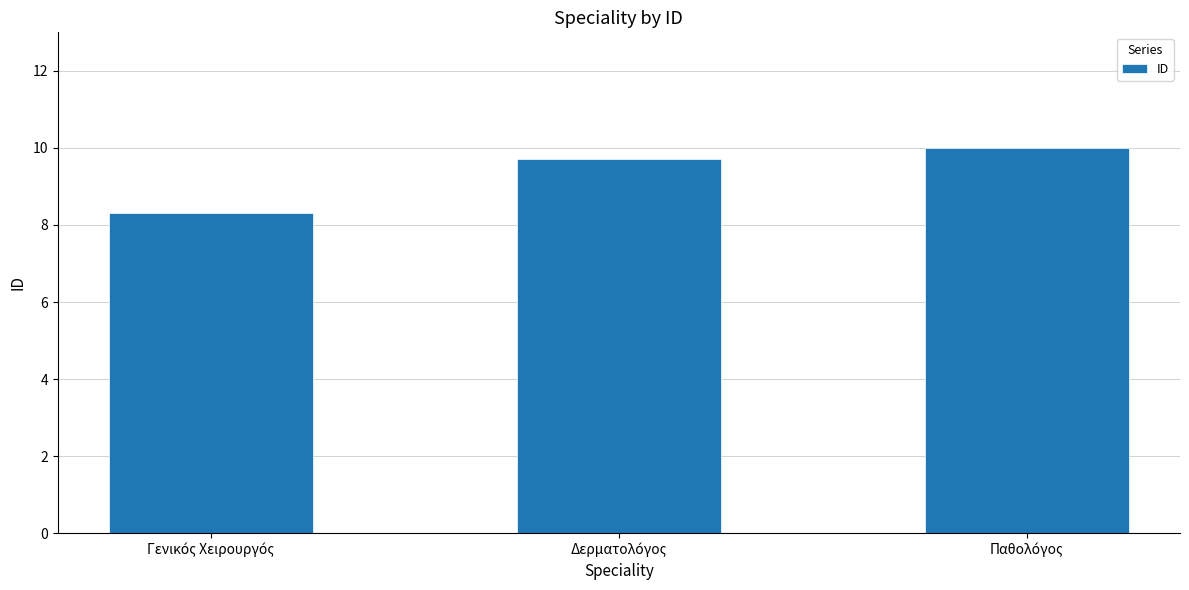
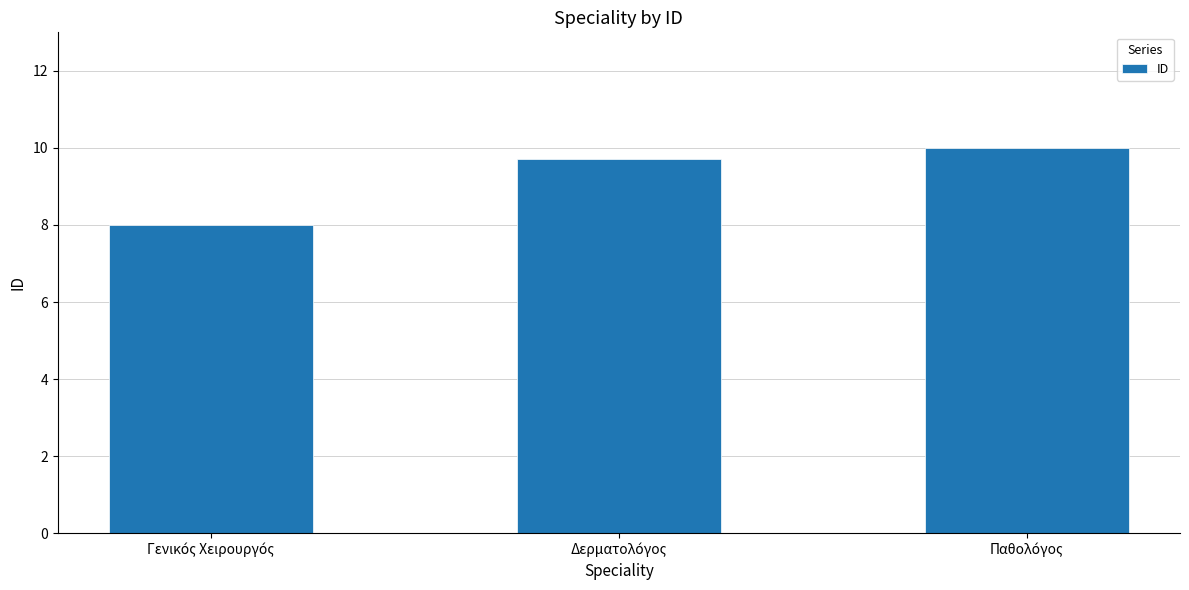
  {
-   "Γενικός Χειρουργός": 8.3,
+   "Γενικός Χειρουργός": 8.0,
    "Δερματολόγος": 9.7,
    "Παθολόγος": 10.0
  }
